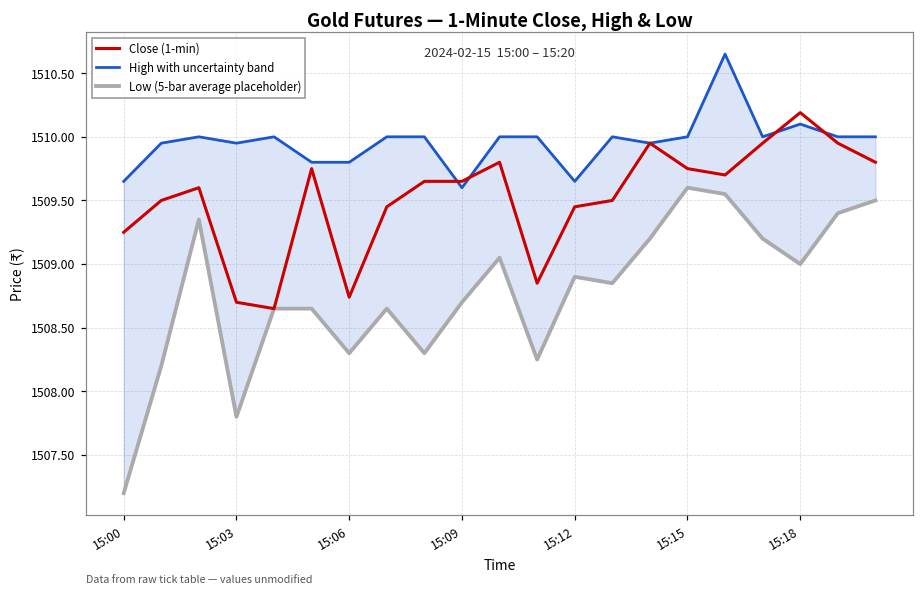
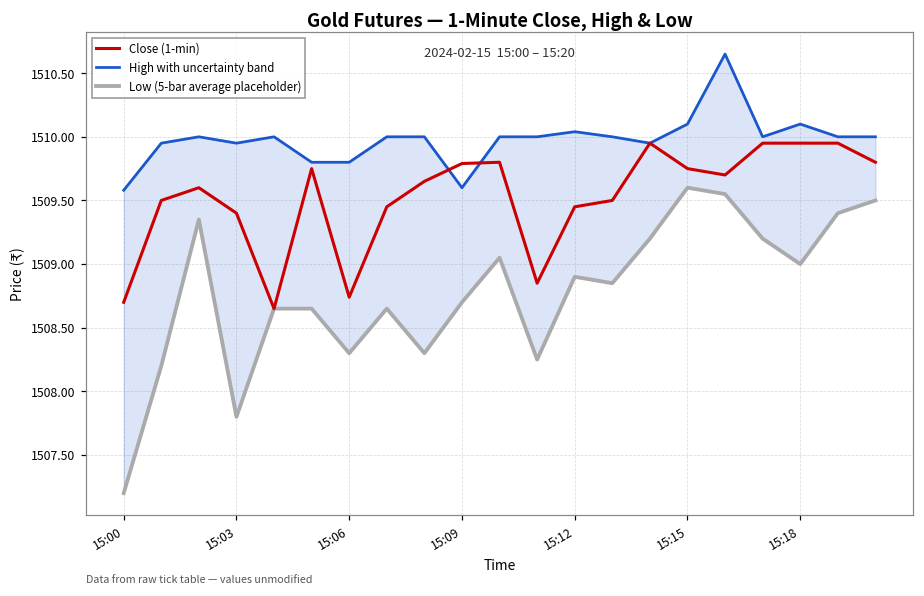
  {
    "Close (1-min)": {
-     "15:00": 1509.25,
-     "15:03": 1508.7,
+     "15:00": 1508.70,
+     "15:03": 1509.4,
      "15:06": 1508.74,
-     "15:09": 1509.65,
+     "15:09": 1509.79,
      "15:12": 1509.45,
      "15:15": 1509.75,
-     "15:18": 1510.19
+     "15:18": 1509.95
    },
    "High with uncertainty band": {
-     "15:00": 1509.65,
+     "15:00": 1509.58,
      "15:03": 1509.95,
      "15:06": 1509.80,
      "15:09": 1509.60,
-     "15:12": 1509.65,
-     "15:15": 1510.0,
+     "15:12": 1510.04,
+     "15:15": 1510.1,
      "15:18": 1510.10
    },
    "Low (5-bar average placeholder)": {
      "15:00": 1507.20,
      "15:03": 1507.80,
      "15:06": 1508.30,
      "15:09": 1508.70,
      "15:12": 1508.90,
      "15:15": 1509.60,
      "15:18": 1509.00
    }
  }
